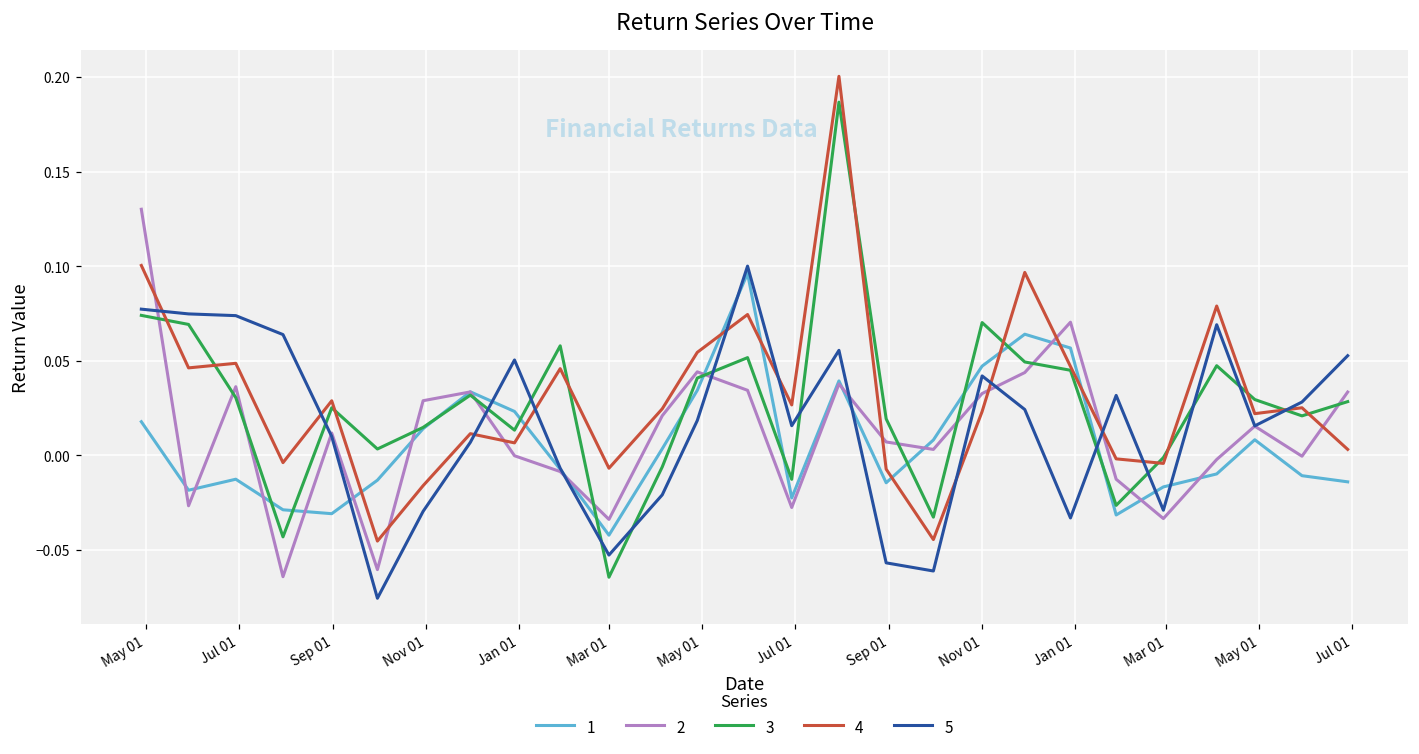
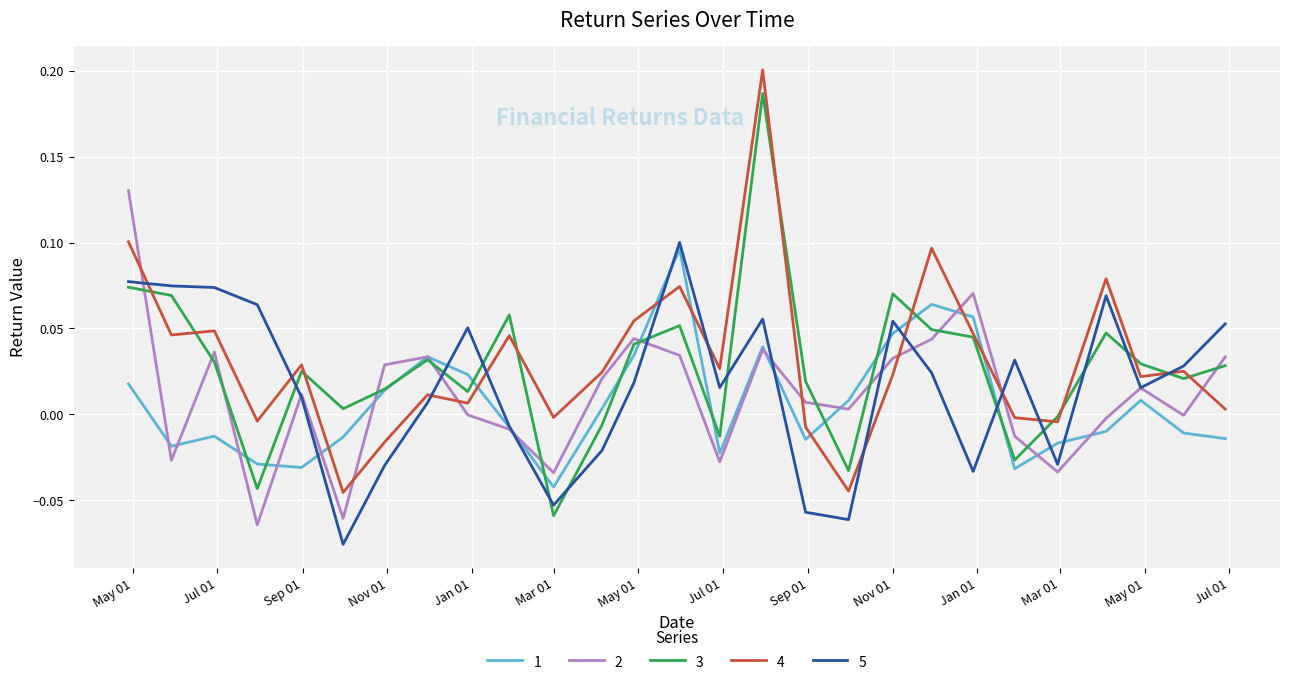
  {
    "1": {
      "Mar 01": -0.042,
      "Nov 01": 0.047
    },
    "2": {
      "Mar 01": -0.034,
      "Nov 01": 0.033
    },
    "3": {
-     "Mar 01": -0.064,
+     "Mar 01": -0.059,
      "Nov 01": 0.070
    },
    "4": {
-     "Mar 01": -0.007,
+     "Mar 01": -0.002,
      "Nov 01": 0.023
    },
    "5": {
      "Mar 01": -0.053,
-     "Nov 01": 0.042
+     "Nov 01": 0.054
    }
  }
